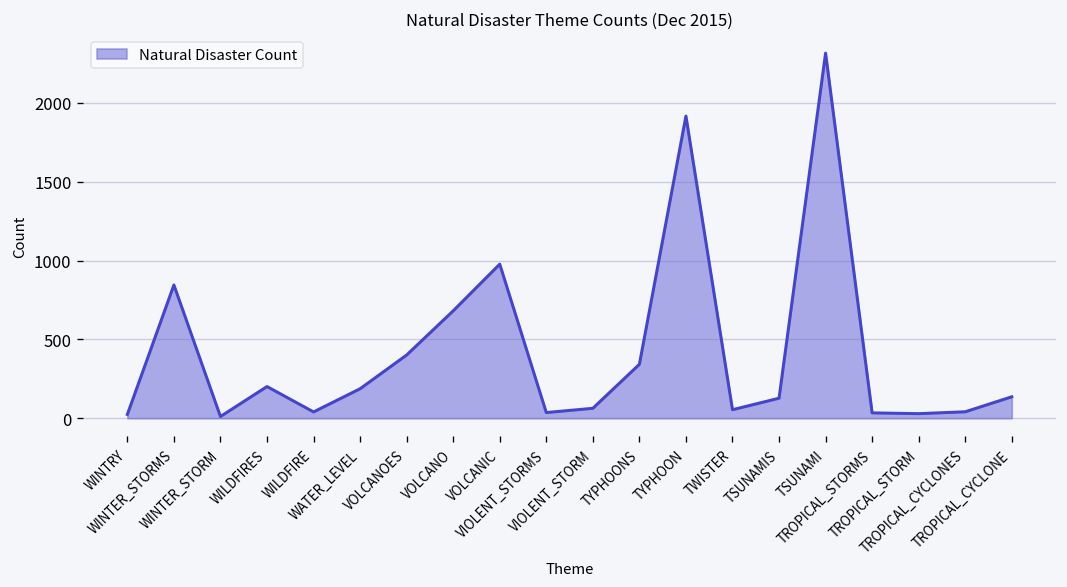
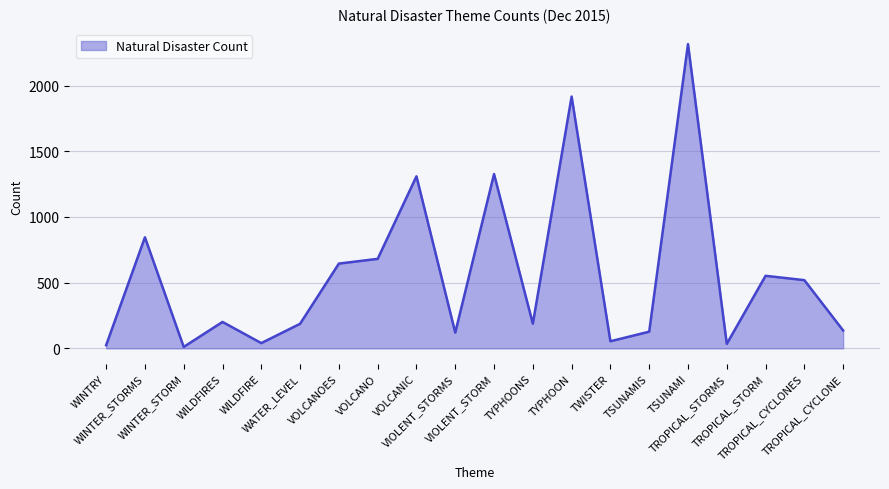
  {
    "WINTRY": 20,
    "WINTER_STORMS": 850,
    "WINTER_STORM": 10,
    "WILDFIRES": 200,
    "WILDFIRE": 40,
    "WATER_LEVEL": 190,
-   "VOLCANOES": 400,
+   "VOLCANOES": 650,
    "VOLCANO": 680,
-   "VOLCANIC": 980,
-   "VIOLENT_STORMS": 40,
-   "VIOLENT_STORM": 60,
-   "TYPHOONS": 340,
+   "VOLCANIC": 1310,
+   "VIOLENT_STORMS": 120,
+   "VIOLENT_STORM": 1330,
+   "TYPHOONS": 190,
    "TYPHOON": 1920,
    "TWISTER": 50,
    "TSUNAMIS": 130,
    "TSUNAMI": 2320,
    "TROPICAL_STORMS": 30,
-   "TROPICAL_STORM": 30,
-   "TROPICAL_CYCLONES": 40,
+   "TROPICAL_STORM": 550,
+   "TROPICAL_CYCLONES": 520,
    "TROPICAL_CYCLONE": 140
  }
